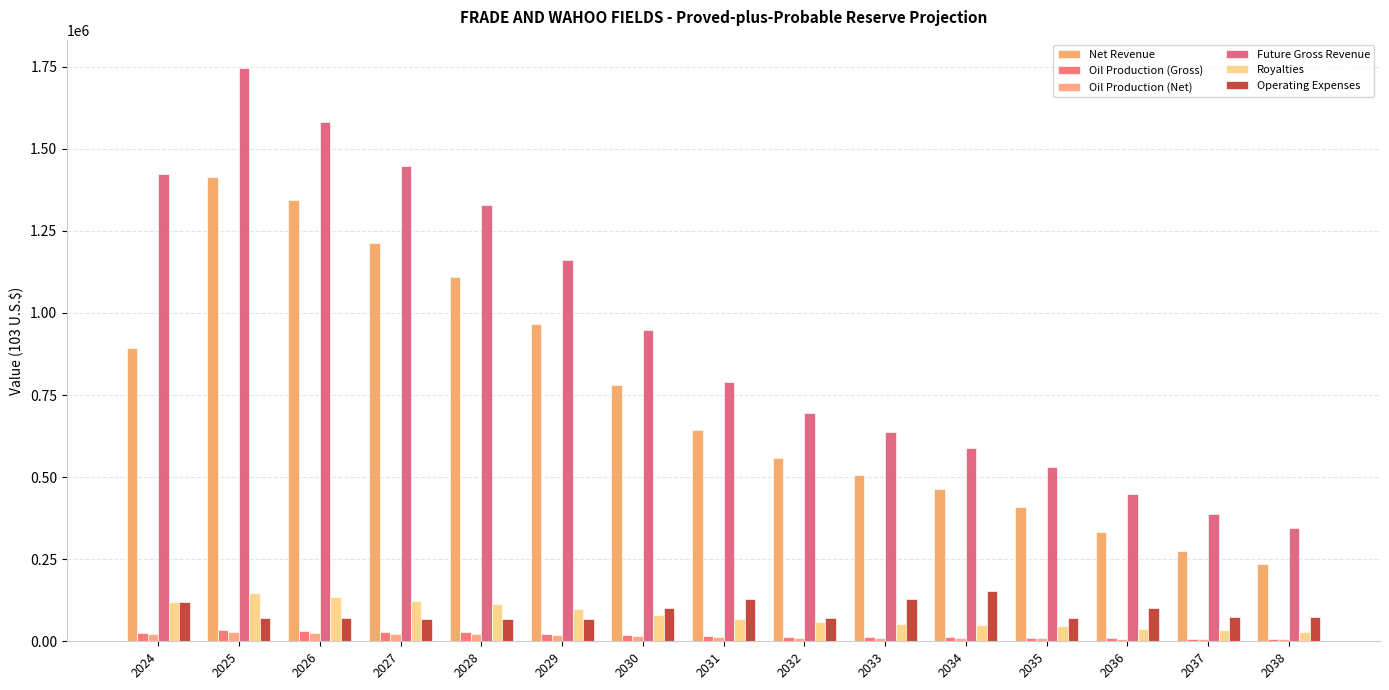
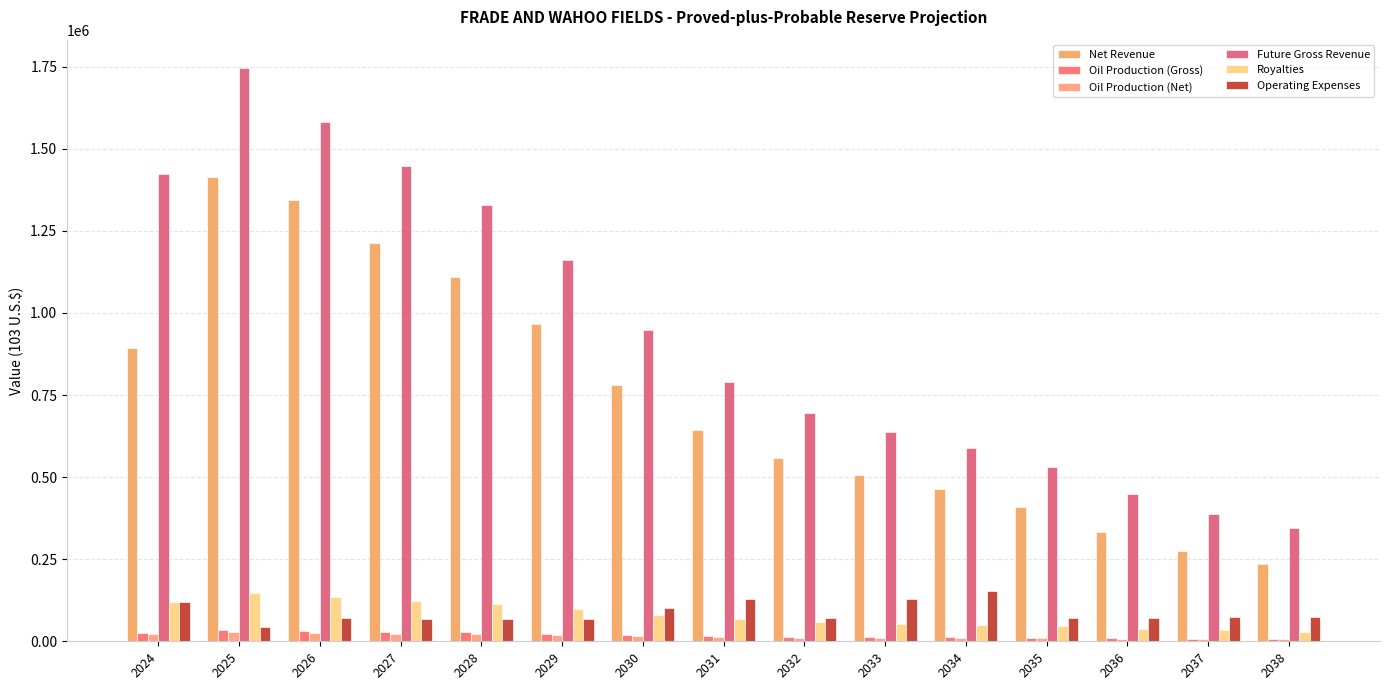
  {
    "Operating Expenses": {
      "2024": 120000,
-     "2025": 70000,
+     "2025": 40000,
      "2026": 70000,
      "2027": 70000,
      "2028": 70000,
      "2029": 70000,
      "2030": 100000,
      "2031": 130000,
      "2032": 70000,
      "2033": 130000,
      "2034": 150000,
      "2035": 70000,
-     "2036": 100000,
+     "2036": 70000,
      "2037": 70000,
      "2038": 70000
    }
  }
